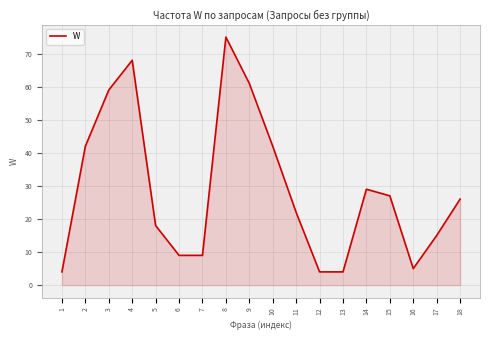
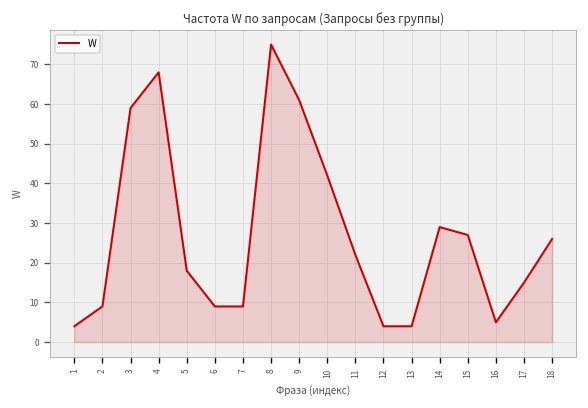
  {
    "1": 4,
-   "2": 42,
+   "2": 9,
    "3": 59,
    "4": 68,
    "5": 18,
    "6": 9,
    "7": 9,
    "8": 75,
    "9": 61,
    "10": 42,
    "11": 22,
    "12": 4,
    "13": 4,
    "14": 29,
    "15": 27,
    "16": 5,
    "17": 15,
    "18": 26
  }
